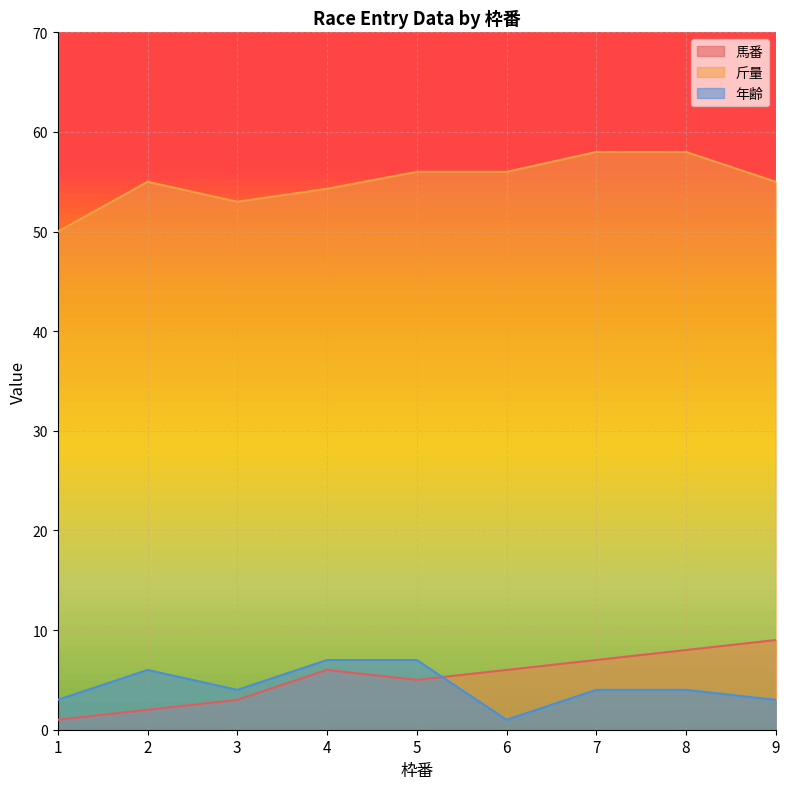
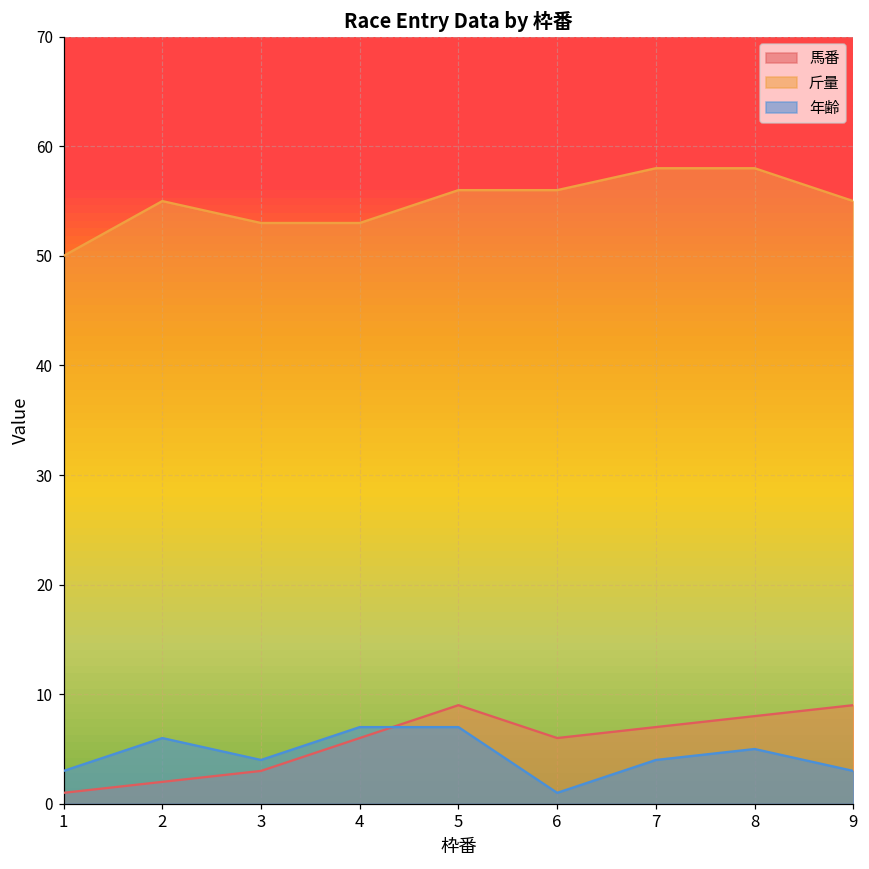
  {
    "馬番": {
      "1": 1,
      "2": 2,
      "3": 3,
      "4": 6,
-     "5": 5,
+     "5": 9,
      "6": 6,
      "7": 7,
      "8": 8,
      "9": 9
    },
    "斤量": {
      "1": 50,
      "2": 55,
      "3": 53,
-     "4": 54,
+     "4": 53,
      "5": 56,
      "6": 56,
      "7": 58,
      "8": 58,
      "9": 55
    },
    "年齢": {
      "1": 3,
      "2": 6,
      "3": 4,
      "4": 7,
      "5": 7,
      "6": 1,
      "7": 4,
-     "8": 4,
+     "8": 5,
      "9": 3
    }
  }
